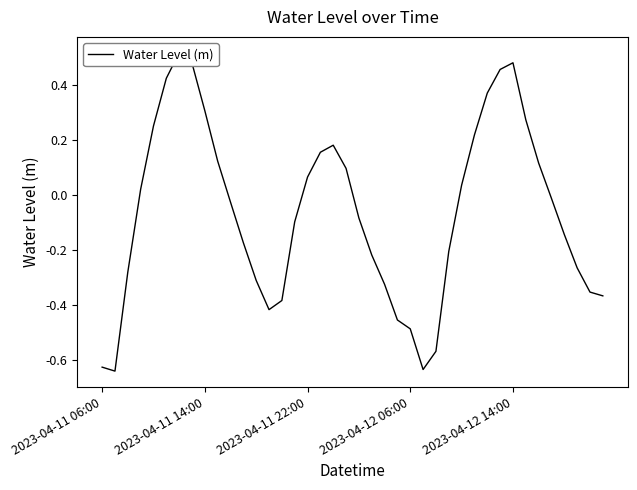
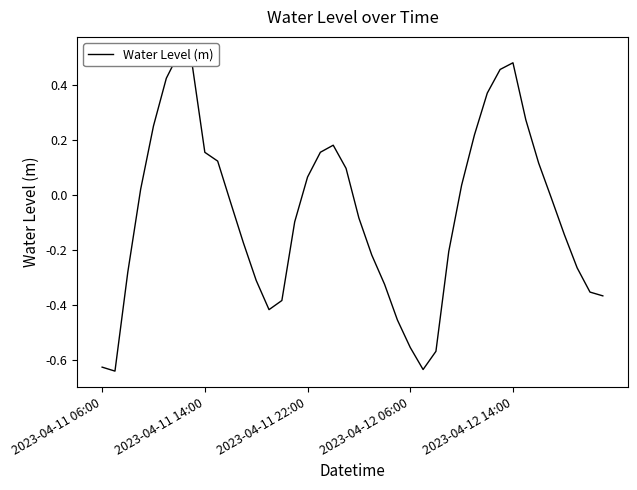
  {
    "2023-04-11 06:00": -0.63,
-   "2023-04-11 14:00": 0.30,
+   "2023-04-11 14:00": 0.15,
    "2023-04-11 22:00": 0.06,
-   "2023-04-12 06:00": -0.49,
+   "2023-04-12 06:00": -0.56,
    "2023-04-12 14:00": 0.48
  }
